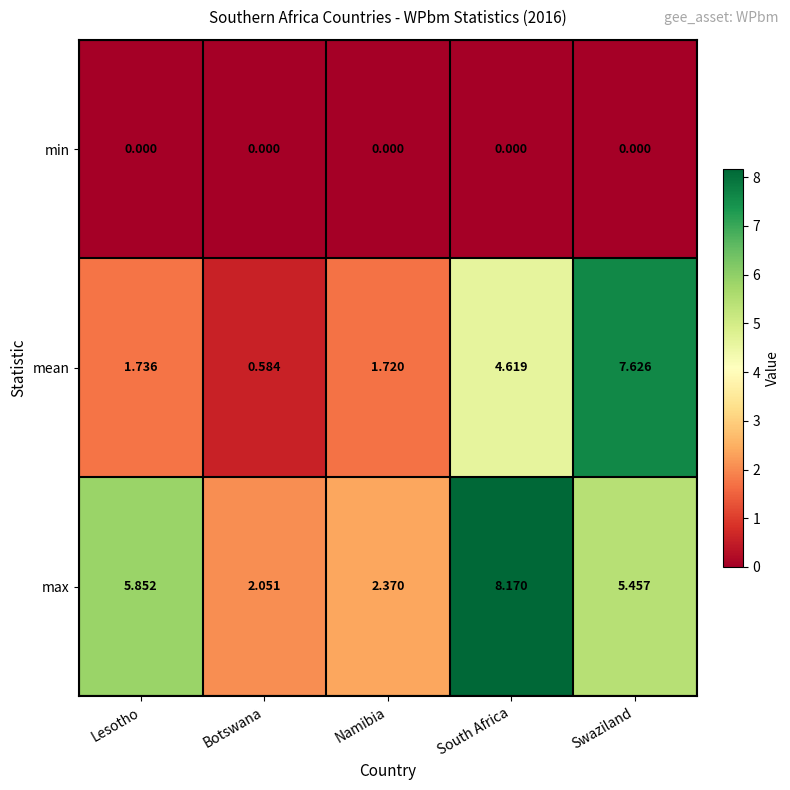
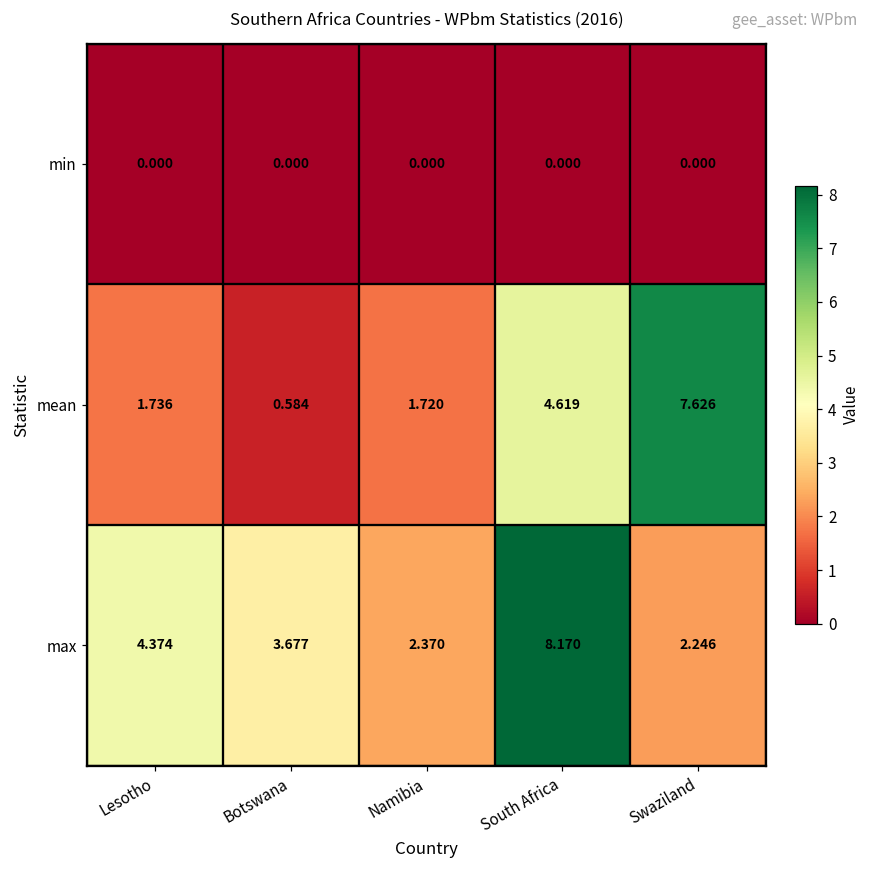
  {
    "min": {
      "Lesotho": 0.000,
      "Botswana": 0.000,
      "Namibia": 0.000,
      "South Africa": 0.000,
      "Swaziland": 0.000
    },
    "mean": {
      "Lesotho": 1.736,
      "Botswana": 0.584,
      "Namibia": 1.720,
      "South Africa": 4.619,
      "Swaziland": 7.626
    },
    "max": {
-     "Lesotho": 5.852,
-     "Botswana": 2.051,
+     "Lesotho": 4.374,
+     "Botswana": 3.677,
      "Namibia": 2.370,
      "South Africa": 8.170,
-     "Swaziland": 5.457
+     "Swaziland": 2.246
    }
  }
